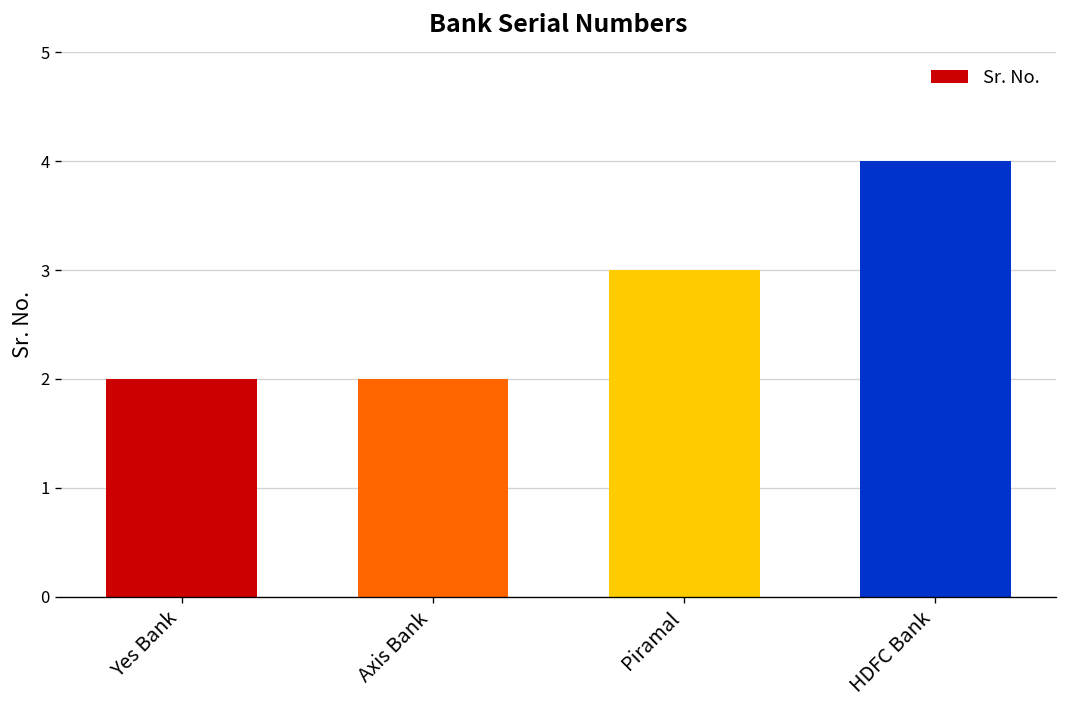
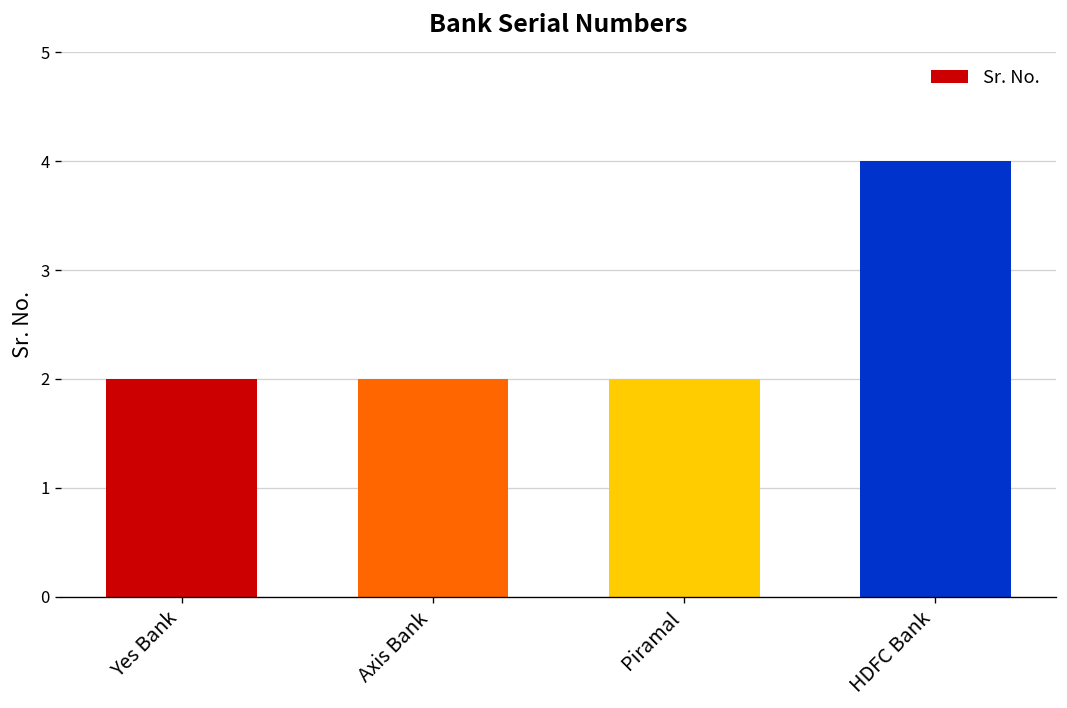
  {
    "Yes Bank": 2,
    "Axis Bank": 2,
-   "Piramal": 3,
+   "Piramal": 2,
    "HDFC Bank": 4
  }
